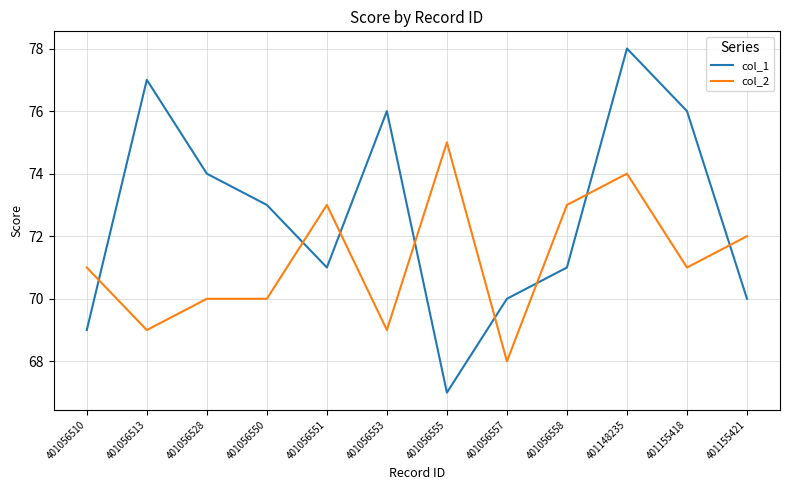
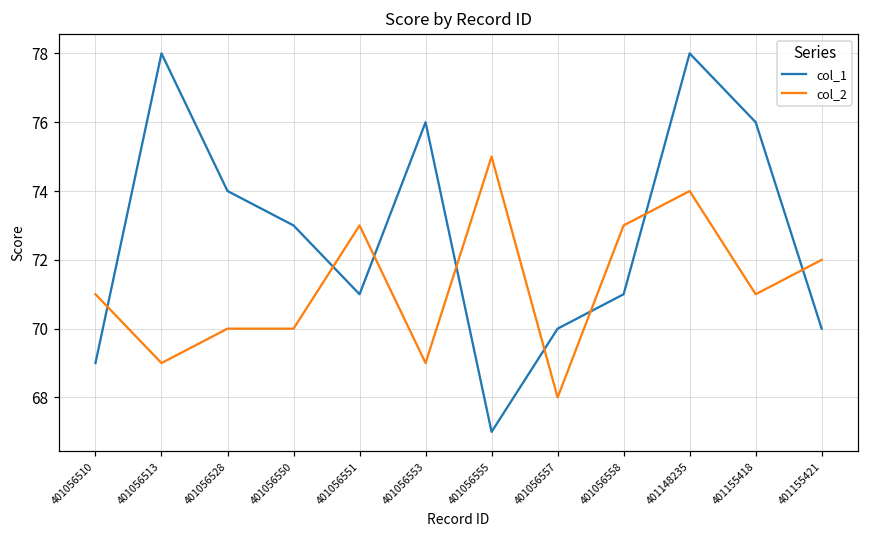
  {
    "col_1": {
      "401056510": 69,
-     "401056513": 77,
+     "401056513": 78,
      "401056528": 74,
      "401056550": 73,
      "401056551": 71,
      "401056553": 76,
      "401056555": 67,
      "401056557": 70,
      "401056558": 71,
      "401148235": 78,
      "401155418": 76,
      "401155421": 70
    },
    "col_2": {
      "401056510": 71,
      "401056513": 69,
      "401056528": 70,
      "401056550": 70,
      "401056551": 73,
      "401056553": 69,
      "401056555": 75,
      "401056557": 68,
      "401056558": 73,
      "401148235": 74,
      "401155418": 71,
      "401155421": 72
    }
  }
